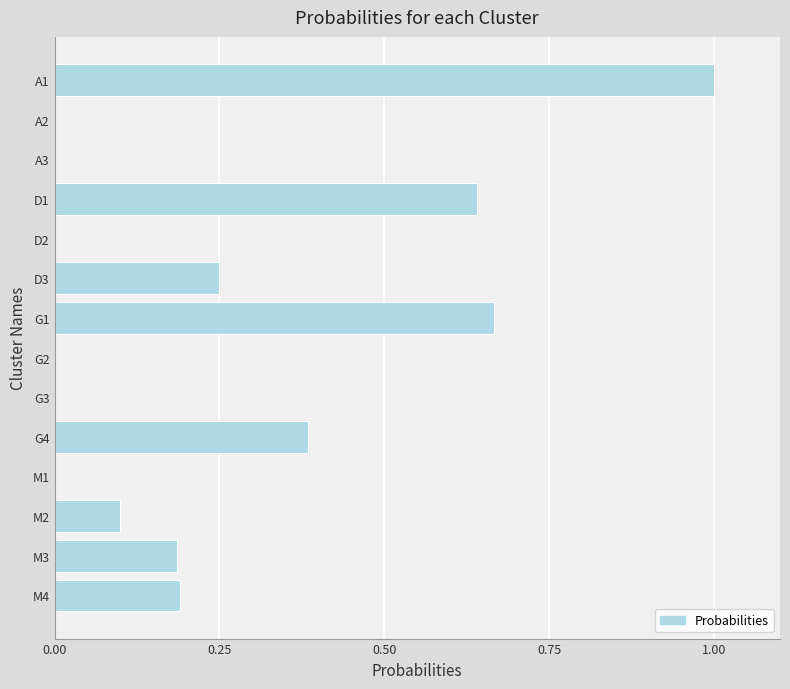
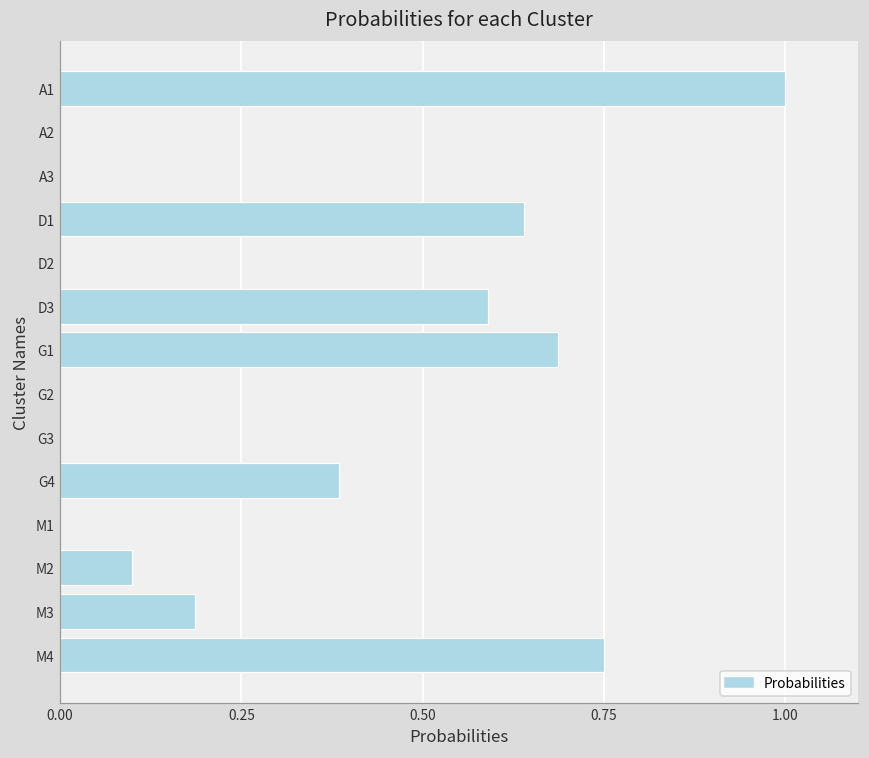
  {
    "A1": 1.00,
    "A2": 0.00,
    "A3": 0.00,
    "D1": 0.64,
    "D2": 0.00,
-   "D3": 0.25,
-   "G1": 0.67,
+   "D3": 0.59,
+   "G1": 0.69,
    "G2": 0.00,
    "G3": 0.00,
    "G4": 0.38,
    "M1": 0.00,
    "M2": 0.10,
    "M3": 0.19,
-   "M4": 0.19
+   "M4": 0.75
  }
